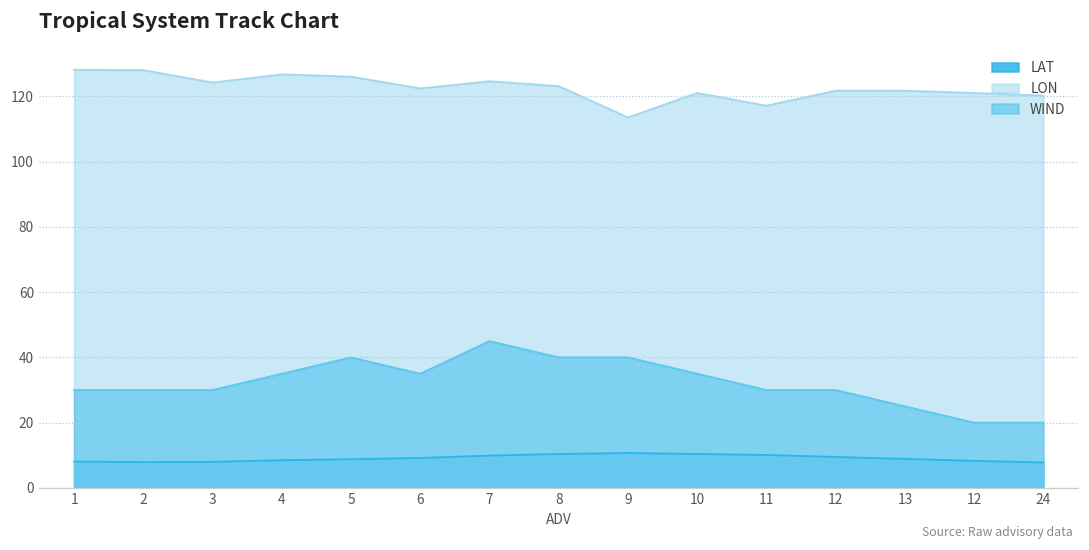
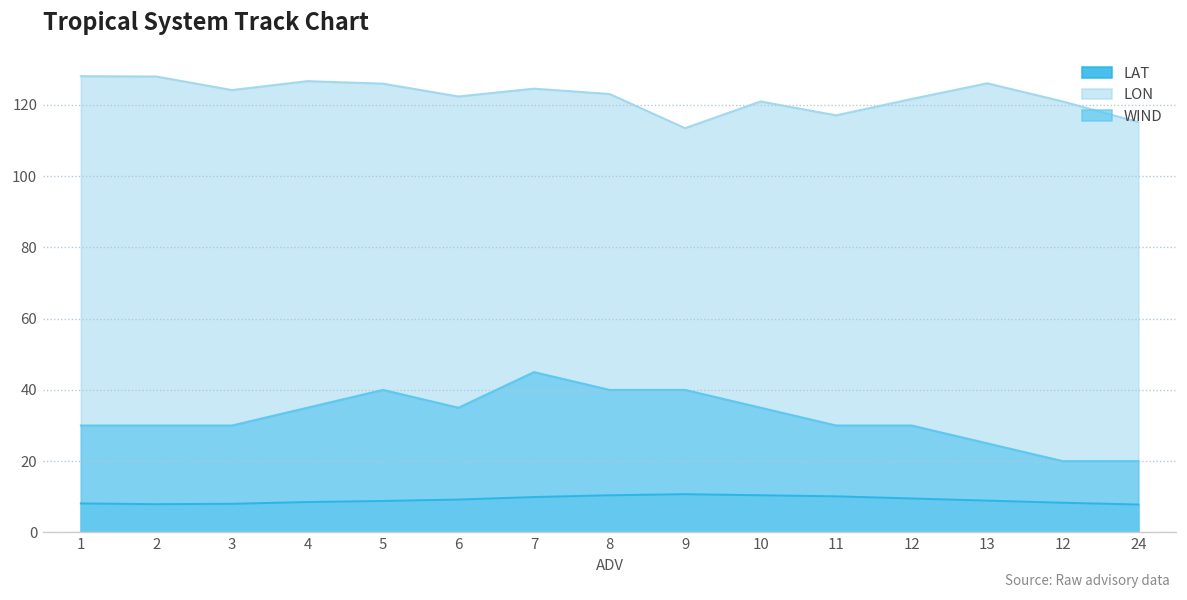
  {
    "LON": {
      "1": 128,
      "2": 128,
      "3": 124,
      "4": 127,
      "5": 126,
      "6": 122,
      "7": 125,
      "8": 123,
      "9": 114,
      "10": 121,
      "11": 117,
-     "13": 122,
-     "24": 120
+     "13": 126,
+     "24": 115
    }
  }
